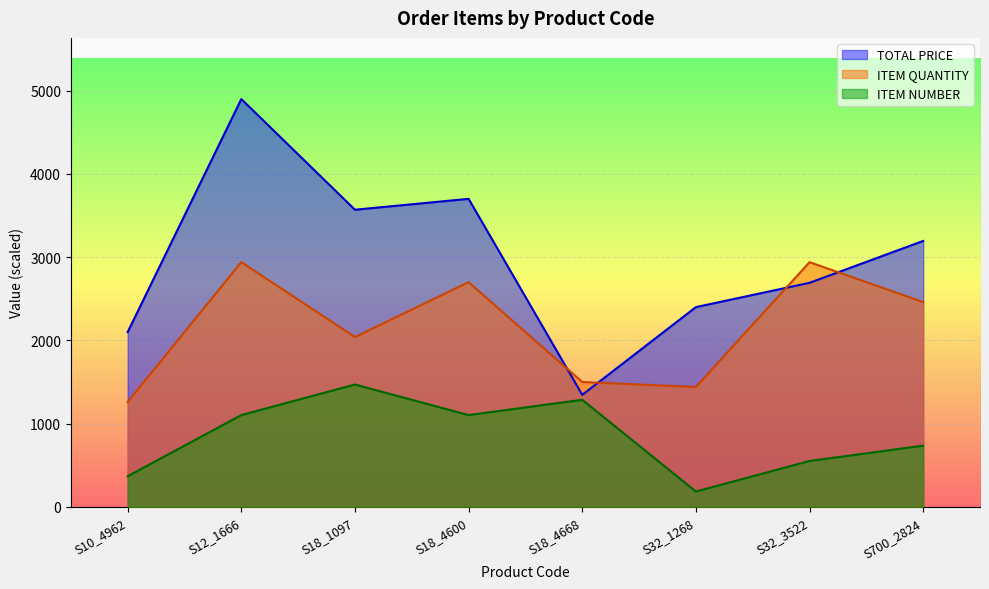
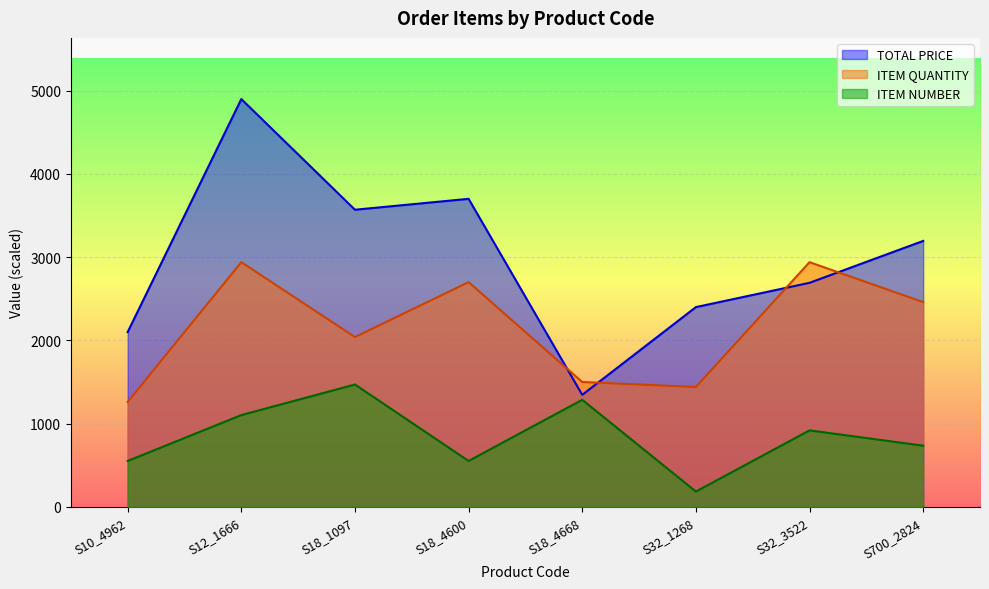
  {
    "TOTAL PRICE": {
      "S10_4962": 2100,
      "S12_1666": 4900,
      "S18_1097": 3600,
      "S18_4600": 3700,
      "S18_4668": 1300,
      "S32_1268": 2400,
      "S32_3522": 2700,
      "S700_2824": 3200
    },
    "ITEM QUANTITY": {
      "S10_4962": 1300,
      "S12_1666": 2900,
      "S18_1097": 2000,
      "S18_4600": 2700,
      "S18_4668": 1500,
      "S32_1268": 1400,
      "S32_3522": 2900,
      "S700_2824": 2500
    },
    "ITEM NUMBER": {
-     "S10_4962": 400,
+     "S10_4962": 600,
      "S12_1666": 1100,
      "S18_1097": 1500,
-     "S18_4600": 1100,
+     "S18_4600": 600,
      "S18_4668": 1300,
      "S32_1268": 200,
-     "S32_3522": 600,
+     "S32_3522": 900,
      "S700_2824": 700
    }
  }
